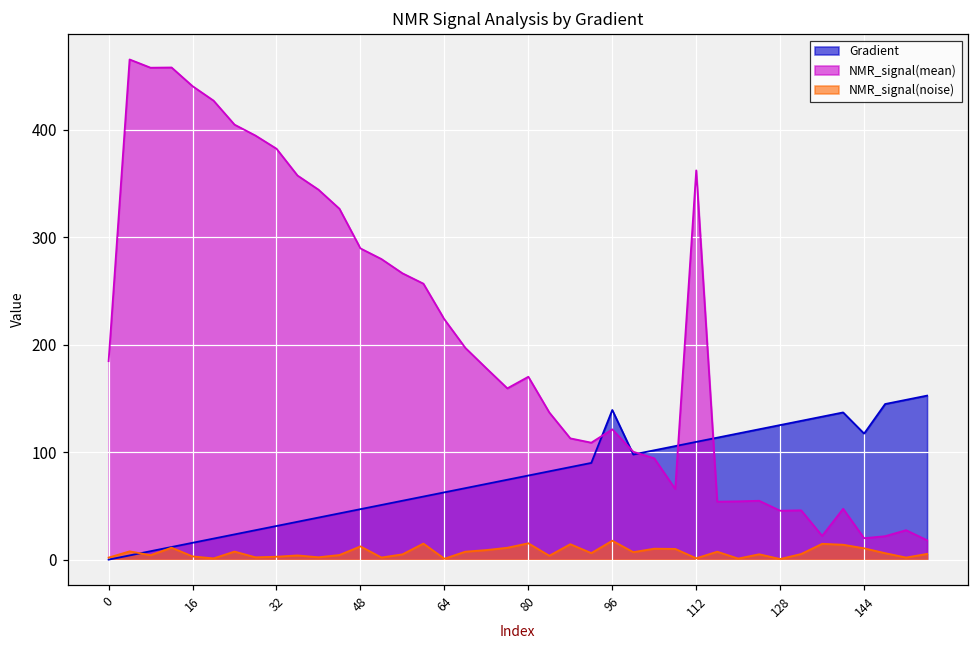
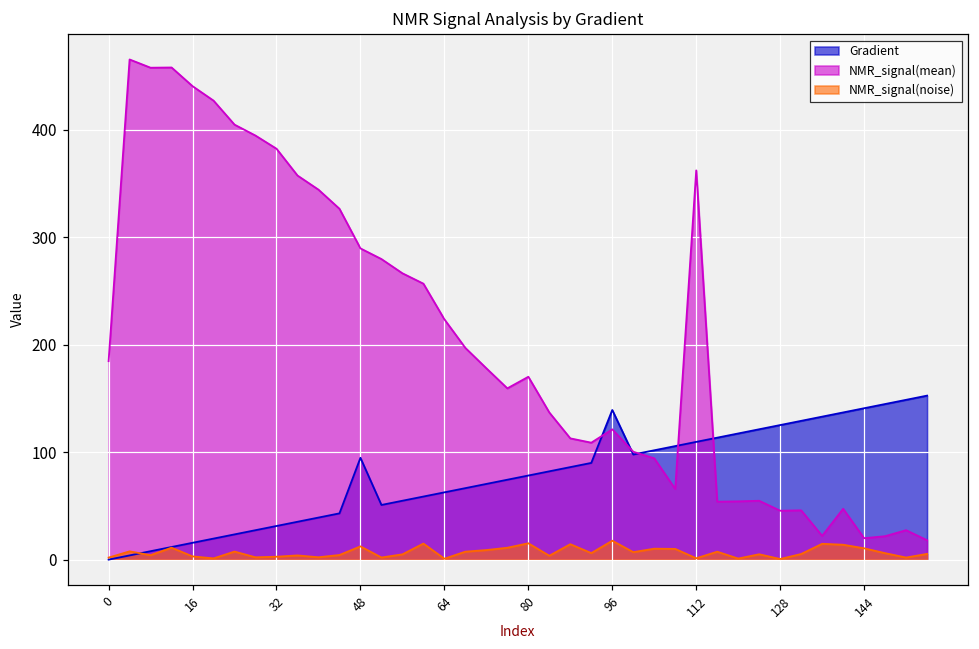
  {
    "Gradient": {
      "16": 20,
      "32": 30,
-     "48": 50,
+     "48": 90,
      "64": 60,
      "80": 80,
      "96": 140,
      "112": 110,
      "128": 130,
-     "144": 120
+     "144": 140
    },
    "NMR_signal(mean)": {
      "0": 180,
      "16": 440,
      "32": 380,
      "48": 290,
      "64": 220,
      "80": 170,
      "96": 120,
      "112": 360,
      "128": 50,
      "144": 20
    },
    "NMR_signal(noise)": {
      "16": 0,
      "32": 0,
      "48": 10,
      "64": 0,
      "80": 20,
      "96": 20,
      "112": 0,
      "128": 0,
      "144": 10
    }
  }
